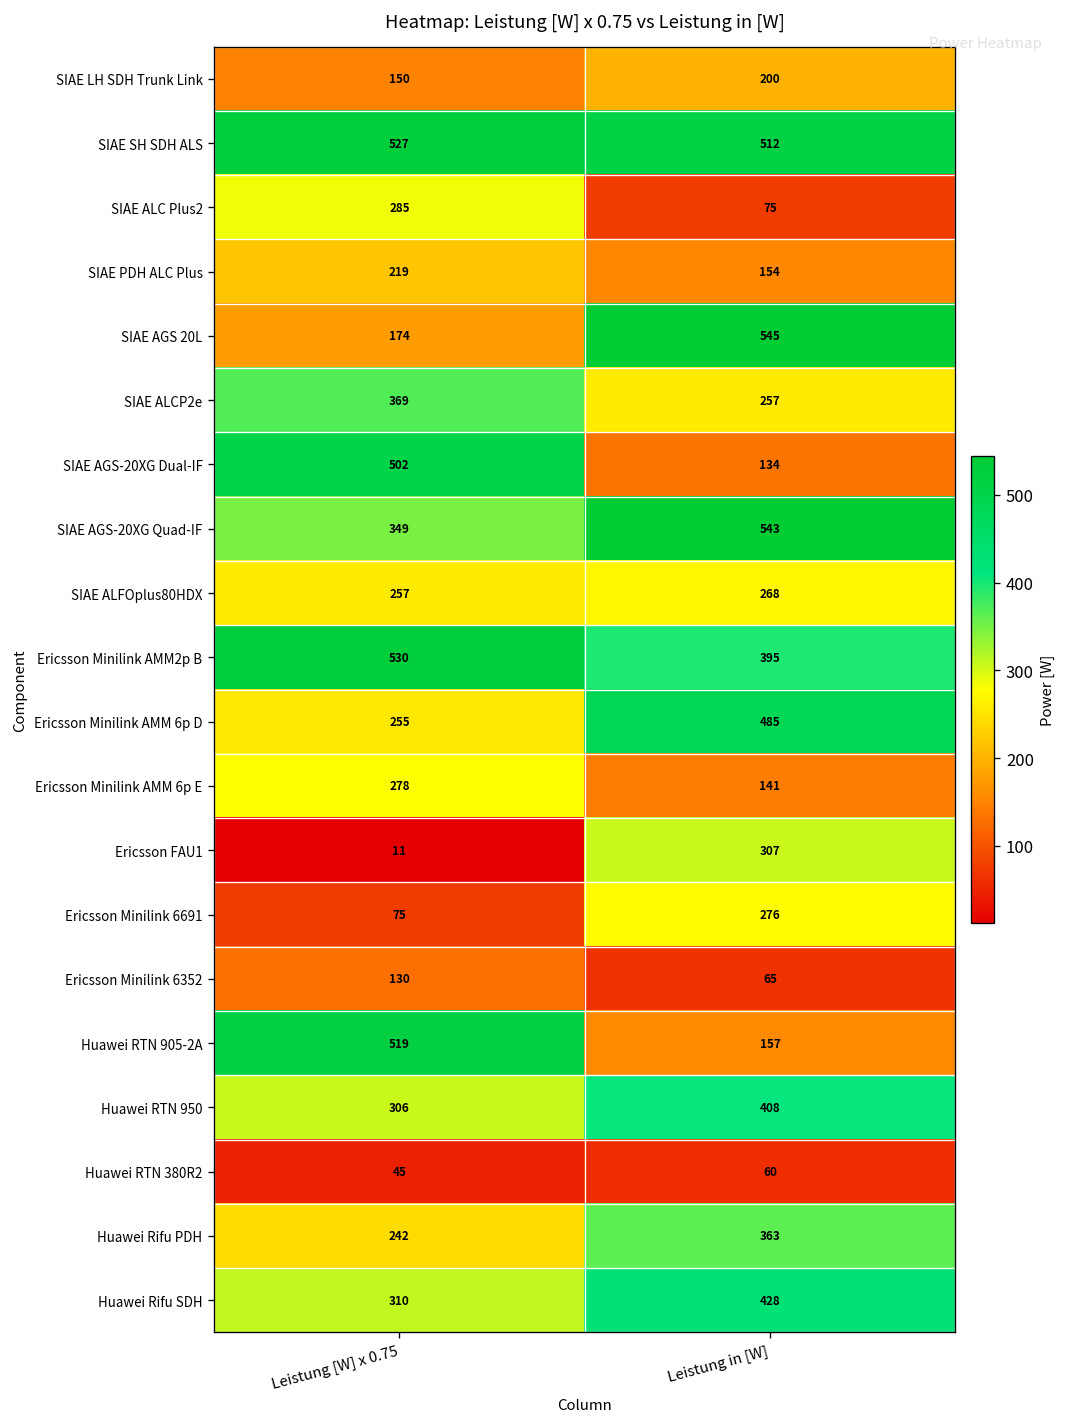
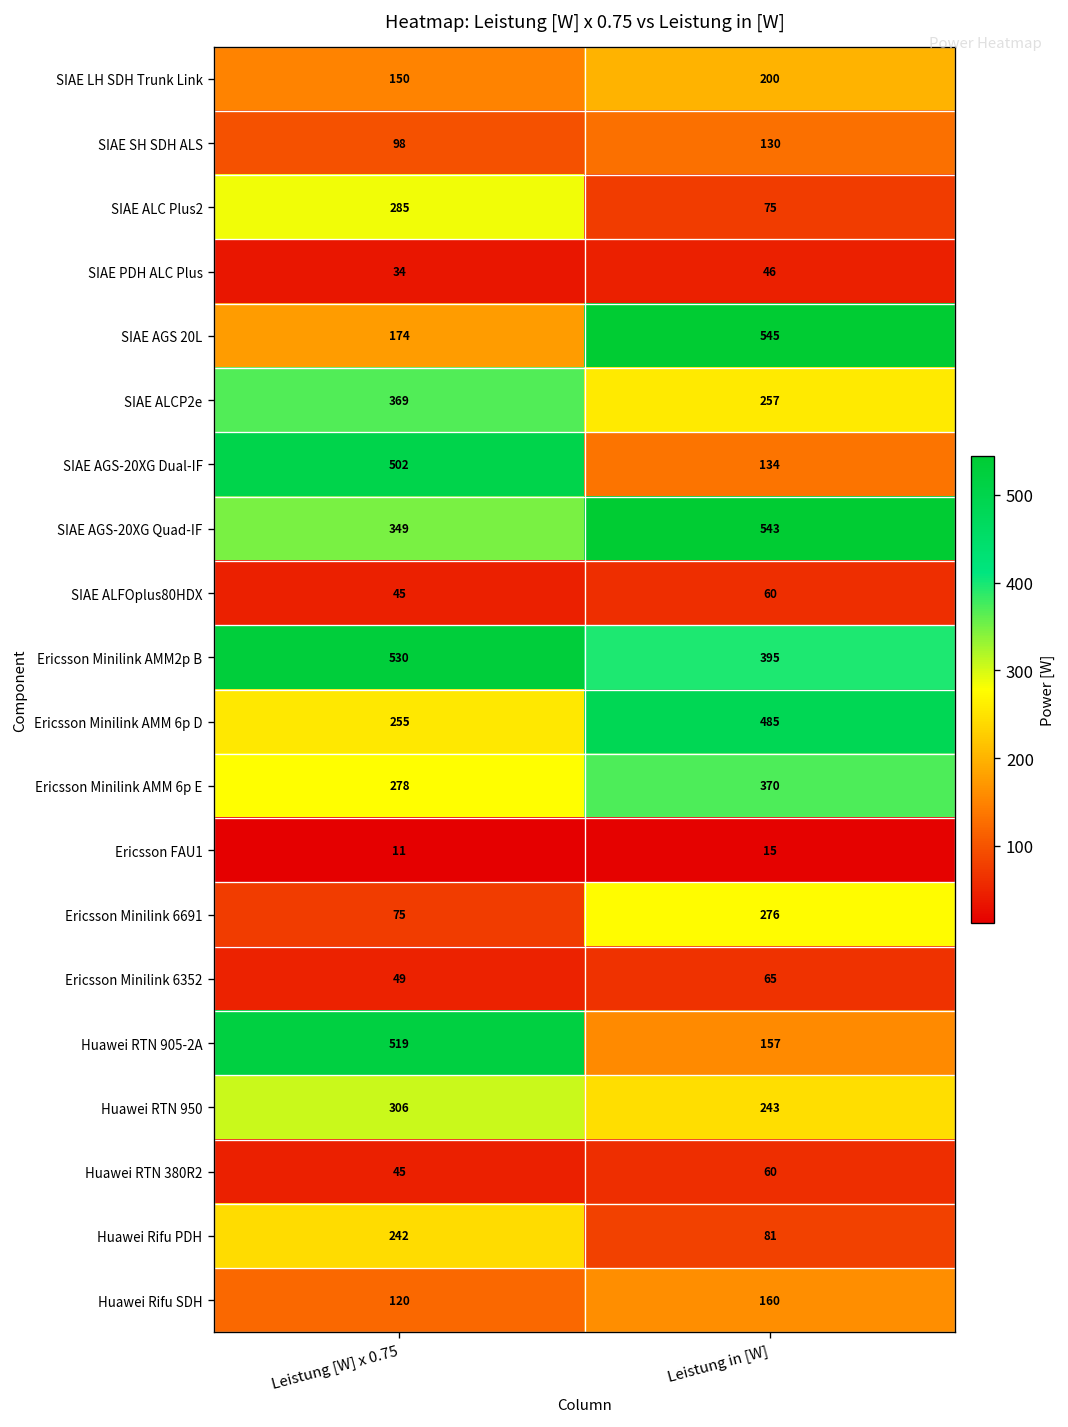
  {
    "SIAE LH SDH Trunk Link": {
      "Leistung [W] x 0.75": 150,
      "Leistung in [W]": 200
    },
    "SIAE SH SDH ALS": {
-     "Leistung [W] x 0.75": 527,
-     "Leistung in [W]": 512
+     "Leistung [W] x 0.75": 98,
+     "Leistung in [W]": 130
    },
    "SIAE ALC Plus2": {
      "Leistung [W] x 0.75": 285,
      "Leistung in [W]": 75
    },
    "SIAE PDH ALC Plus": {
-     "Leistung [W] x 0.75": 219,
-     "Leistung in [W]": 154
+     "Leistung [W] x 0.75": 34,
+     "Leistung in [W]": 46
    },
    "SIAE AGS 20L": {
      "Leistung [W] x 0.75": 174,
      "Leistung in [W]": 545
    },
    "SIAE ALCP2e": {
      "Leistung [W] x 0.75": 369,
      "Leistung in [W]": 257
    },
    "SIAE AGS-20XG Dual-IF": {
      "Leistung [W] x 0.75": 502,
      "Leistung in [W]": 134
    },
    "SIAE AGS-20XG Quad-IF": {
      "Leistung [W] x 0.75": 349,
      "Leistung in [W]": 543
    },
    "SIAE ALFOplus80HDX": {
-     "Leistung [W] x 0.75": 257,
-     "Leistung in [W]": 268
+     "Leistung [W] x 0.75": 45,
+     "Leistung in [W]": 60
    },
    "Ericsson Minilink AMM2p B": {
      "Leistung [W] x 0.75": 530,
      "Leistung in [W]": 395
    },
    "Ericsson Minilink AMM 6p D": {
      "Leistung [W] x 0.75": 255,
      "Leistung in [W]": 485
    },
    "Ericsson Minilink AMM 6p E": {
      "Leistung [W] x 0.75": 278,
-     "Leistung in [W]": 141
+     "Leistung in [W]": 370
    },
    "Ericsson FAU1": {
      "Leistung [W] x 0.75": 11,
-     "Leistung in [W]": 307
+     "Leistung in [W]": 15
    },
    "Ericsson Minilink 6691": {
      "Leistung [W] x 0.75": 75,
      "Leistung in [W]": 276
    },
    "Ericsson Minilink 6352": {
-     "Leistung [W] x 0.75": 130,
+     "Leistung [W] x 0.75": 49,
      "Leistung in [W]": 65
    },
    "Huawei RTN 905-2A": {
      "Leistung [W] x 0.75": 519,
      "Leistung in [W]": 157
    },
    "Huawei RTN 950": {
      "Leistung [W] x 0.75": 306,
-     "Leistung in [W]": 408
+     "Leistung in [W]": 243
    },
    "Huawei RTN 380R2": {
      "Leistung [W] x 0.75": 45,
      "Leistung in [W]": 60
    },
    "Huawei Rifu PDH": {
      "Leistung [W] x 0.75": 242,
-     "Leistung in [W]": 363
+     "Leistung in [W]": 81
    },
    "Huawei Rifu SDH": {
-     "Leistung [W] x 0.75": 310,
-     "Leistung in [W]": 428
+     "Leistung [W] x 0.75": 120,
+     "Leistung in [W]": 160
    }
  }
